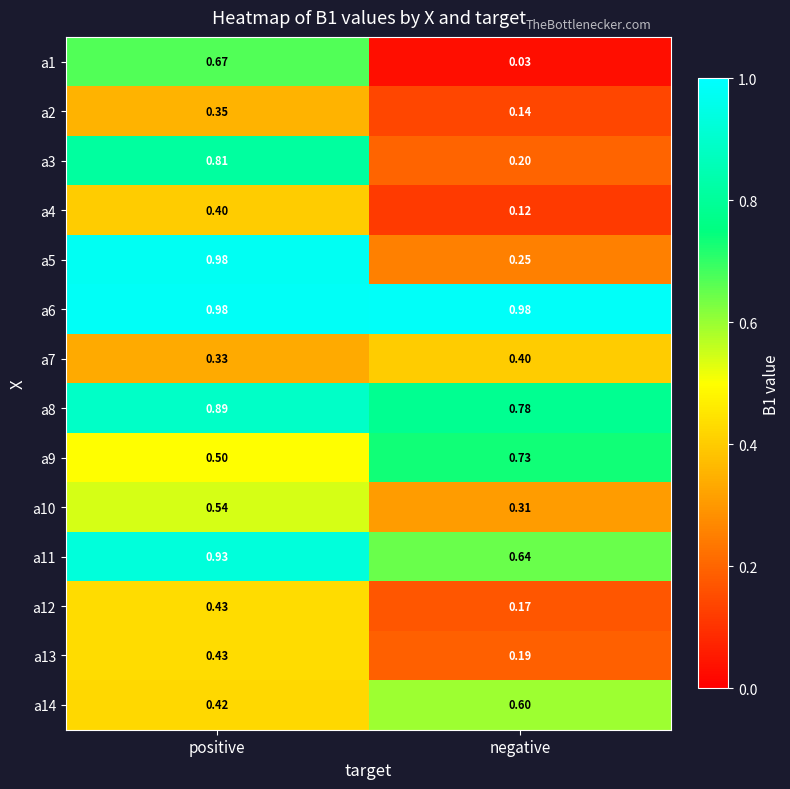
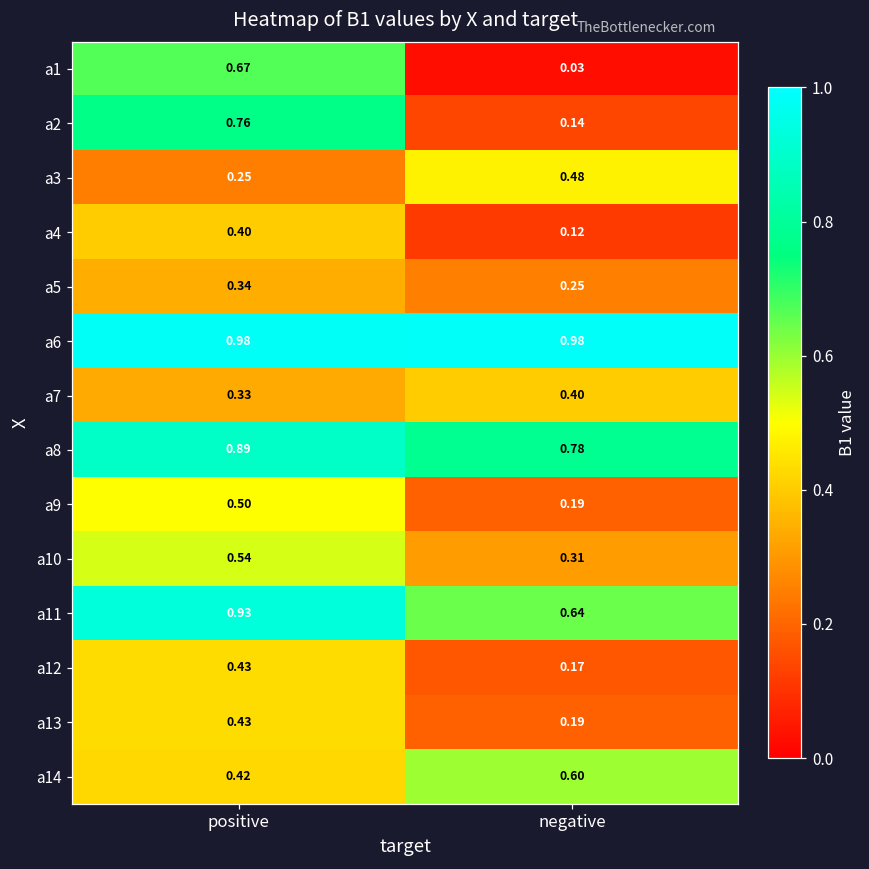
  {
    "a1": {
      "positive": 0.67,
      "negative": 0.03
    },
    "a2": {
-     "positive": 0.35,
+     "positive": 0.76,
      "negative": 0.14
    },
    "a3": {
-     "positive": 0.81,
-     "negative": 0.20
+     "positive": 0.25,
+     "negative": 0.48
    },
    "a4": {
      "positive": 0.40,
      "negative": 0.12
    },
    "a5": {
-     "positive": 0.98,
+     "positive": 0.34,
      "negative": 0.25
    },
    "a6": {
      "positive": 0.98,
      "negative": 0.98
    },
    "a7": {
      "positive": 0.33,
      "negative": 0.40
    },
    "a8": {
      "positive": 0.89,
      "negative": 0.78
    },
    "a9": {
      "positive": 0.50,
-     "negative": 0.73
+     "negative": 0.19
    },
    "a10": {
      "positive": 0.54,
      "negative": 0.31
    },
    "a11": {
      "positive": 0.93,
      "negative": 0.64
    },
    "a12": {
      "positive": 0.43,
      "negative": 0.17
    },
    "a13": {
      "positive": 0.43,
      "negative": 0.19
    },
    "a14": {
      "positive": 0.42,
      "negative": 0.60
    }
  }
